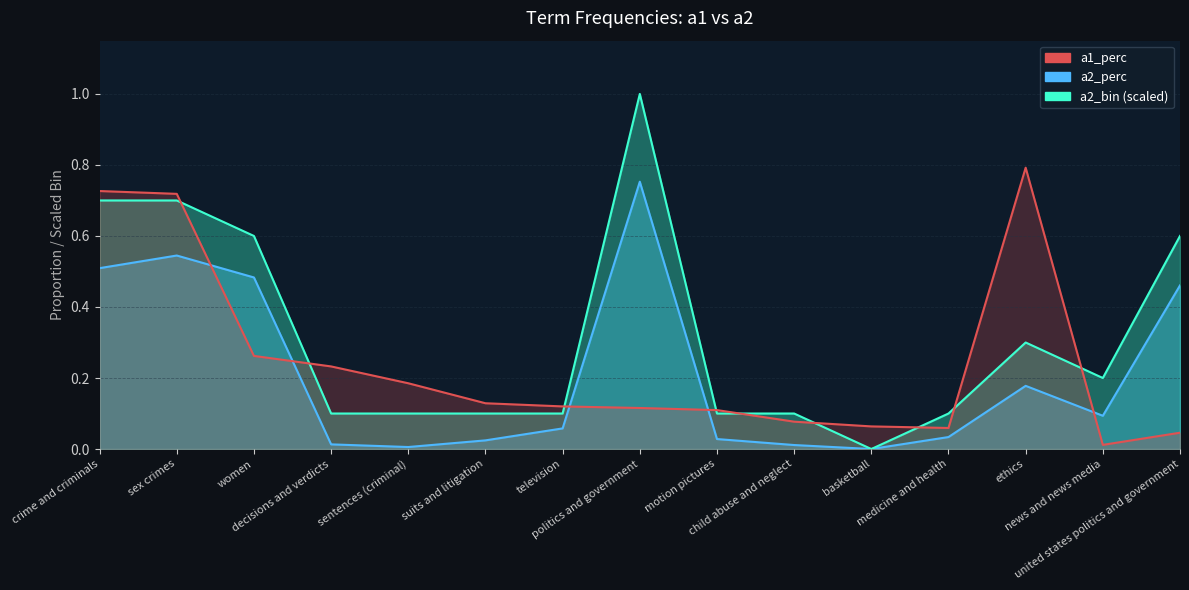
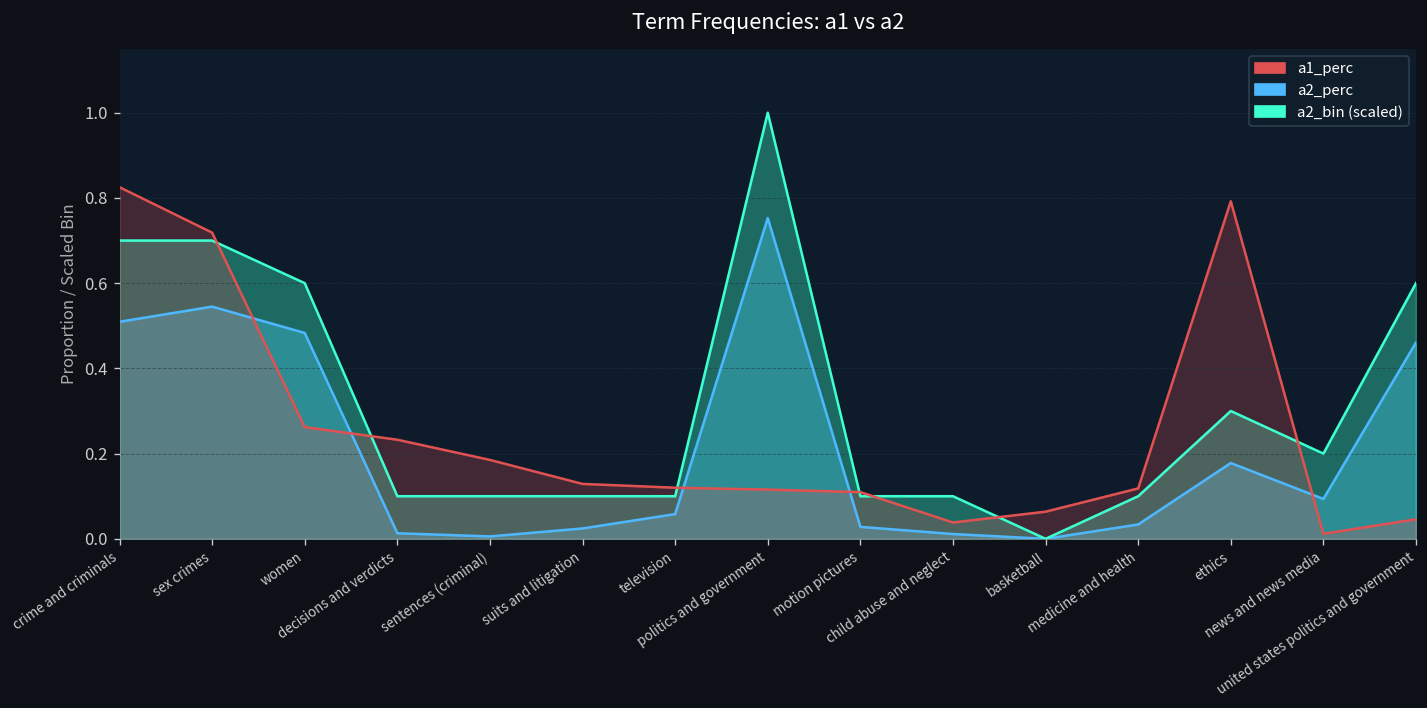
  {
    "a1_perc": {
-     "crime and criminals": 0.73,
+     "crime and criminals": 0.83,
      "sex crimes": 0.72,
      "women": 0.26,
      "decisions and verdicts": 0.23,
      "sentences (criminal)": 0.19,
      "suits and litigation": 0.13,
      "television": 0.12,
      "politics and government": 0.12,
      "motion pictures": 0.11,
-     "child abuse and neglect": 0.08,
+     "child abuse and neglect": 0.04,
      "basketball": 0.06,
-     "medicine and health": 0.06,
+     "medicine and health": 0.12,
      "ethics": 0.79,
      "news and news media": 0.01,
      "united states politics and government": 0.05
    }
  }
